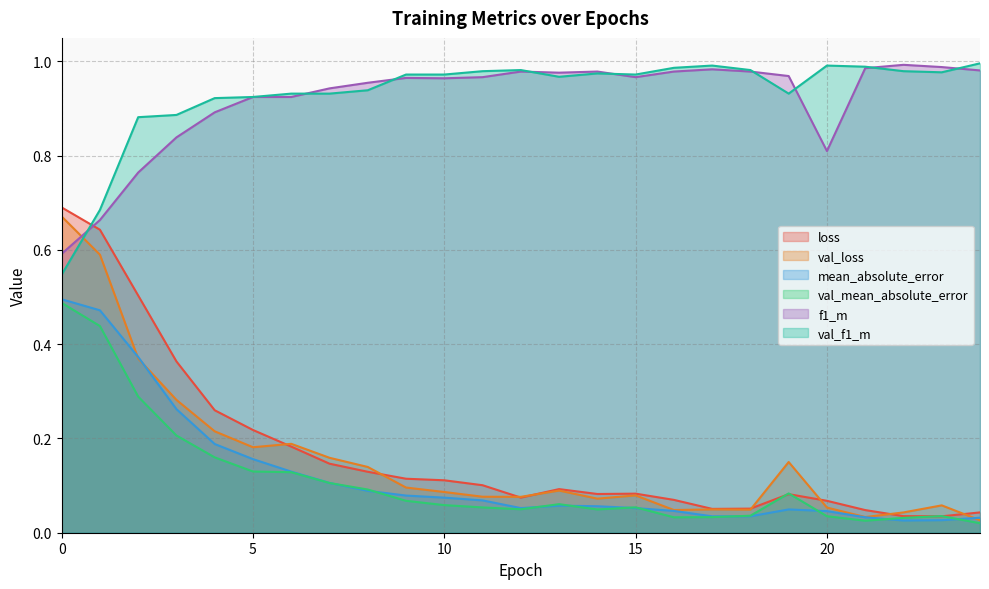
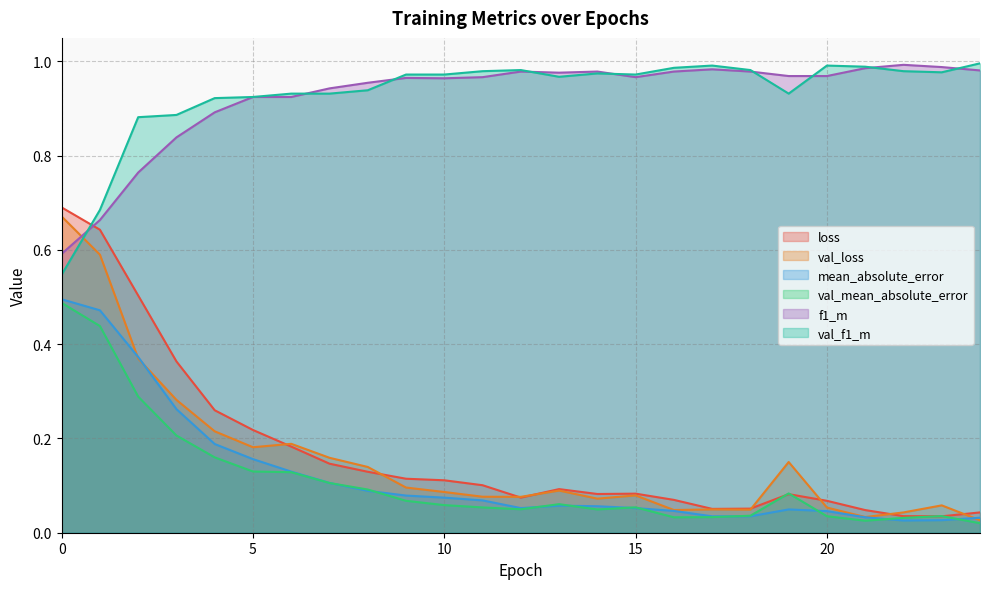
  {
    "f1_m": {
      "0": 0.59,
      "10": 0.96,
      "15": 0.97,
-     "20": 0.81
+     "20": 0.97
    }
  }
